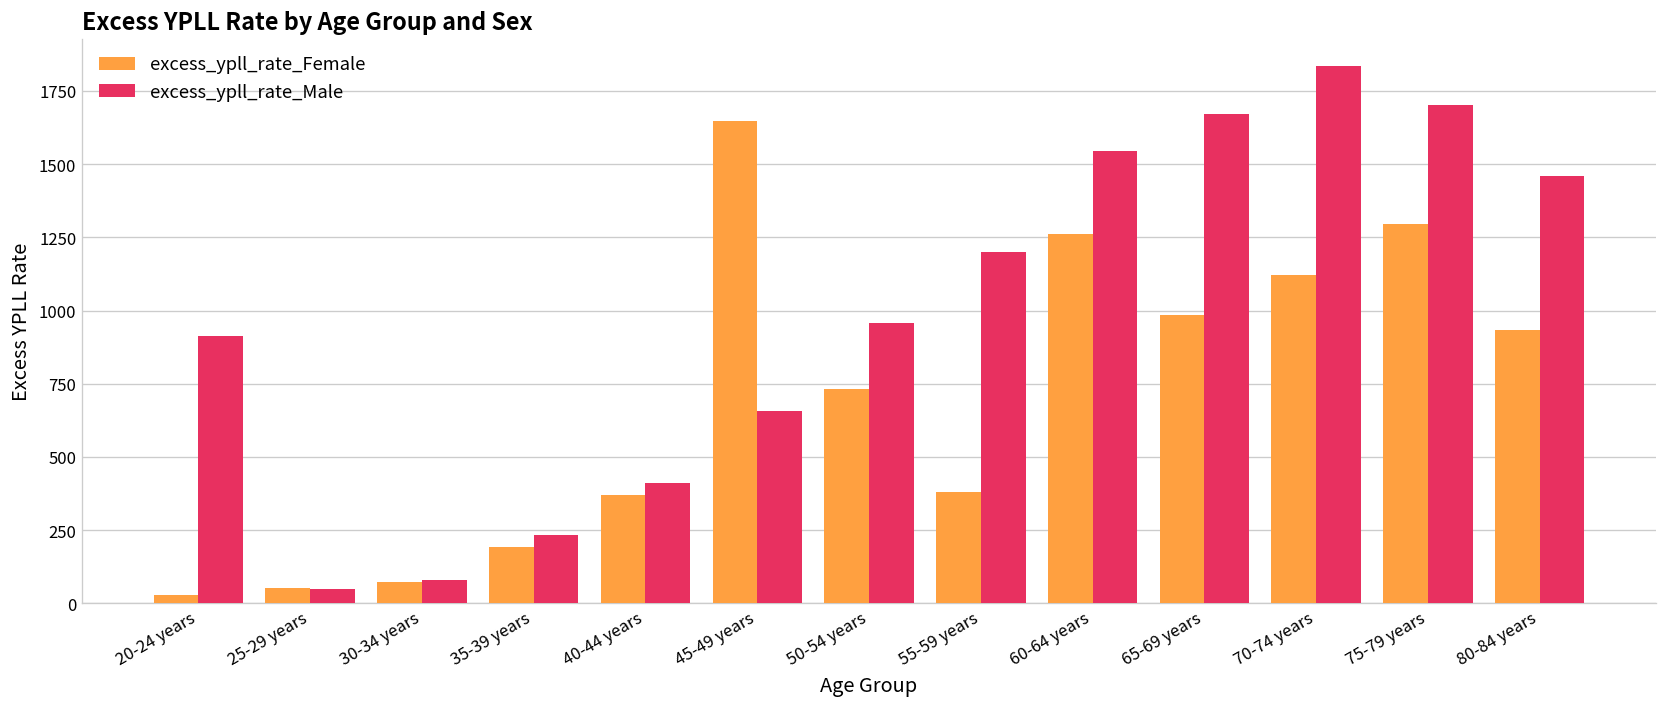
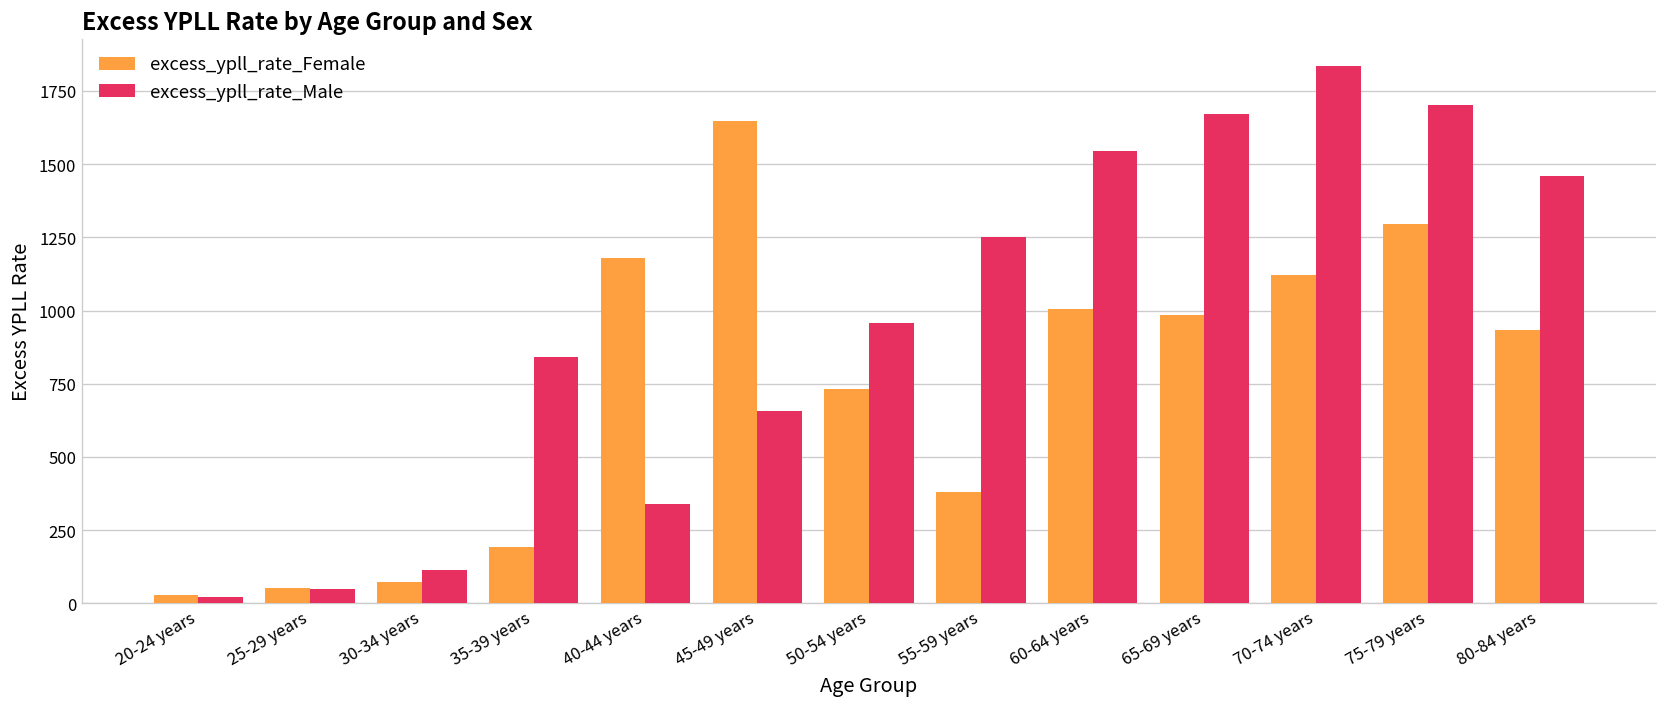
  {
    "excess_ypll_rate_Female": {
      "20-24 years": 30,
      "25-29 years": 50,
      "30-34 years": 70,
      "35-39 years": 190,
-     "40-44 years": 370,
+     "40-44 years": 1180,
      "45-49 years": 1650,
      "50-54 years": 730,
      "55-59 years": 380,
-     "60-64 years": 1260,
+     "60-64 years": 1000,
      "65-69 years": 990,
      "70-74 years": 1120,
      "75-79 years": 1300,
      "80-84 years": 930
    },
    "excess_ypll_rate_Male": {
-     "20-24 years": 910,
+     "20-24 years": 20,
      "25-29 years": 50,
-     "30-34 years": 80,
-     "35-39 years": 230,
-     "40-44 years": 410,
+     "30-34 years": 110,
+     "35-39 years": 840,
+     "40-44 years": 340,
      "45-49 years": 660,
      "50-54 years": 960,
-     "55-59 years": 1200,
+     "55-59 years": 1250,
      "60-64 years": 1540,
      "65-69 years": 1670,
      "70-74 years": 1840,
      "75-79 years": 1700,
      "80-84 years": 1460
    }
  }
